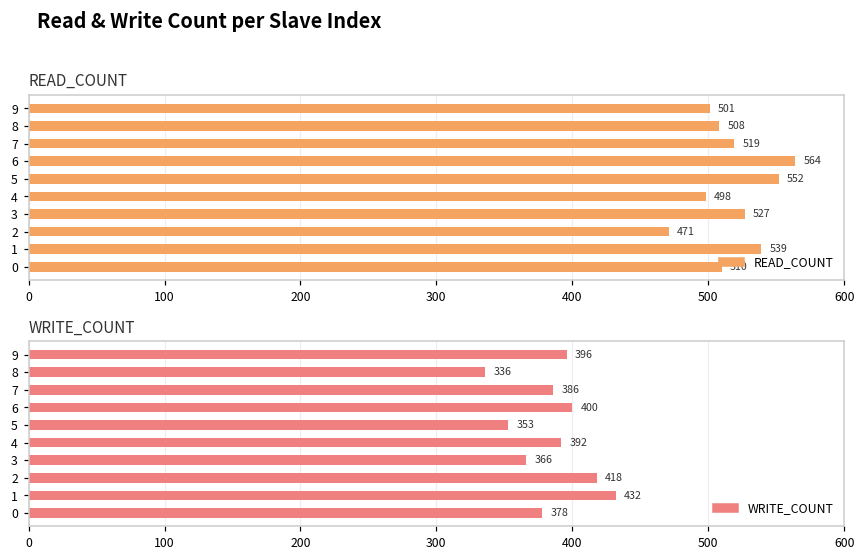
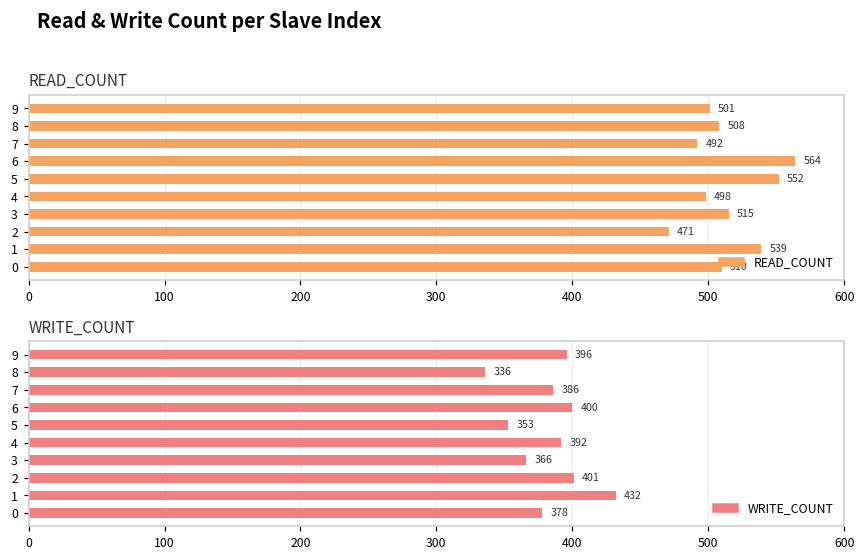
  {
    "READ_COUNT": {
      "9": 501,
      "8": 508,
-     "7": 519,
+     "7": 492,
      "6": 564,
      "5": 552,
      "4": 498,
-     "3": 527,
+     "3": 515,
      "2": 471,
      "1": 539,
      "0": 510
    },
    "WRITE_COUNT": {
      "9": 396,
      "8": 336,
      "7": 386,
      "6": 400,
      "5": 353,
      "4": 392,
      "3": 366,
-     "2": 418,
+     "2": 401,
      "1": 432,
      "0": 378
    }
  }
